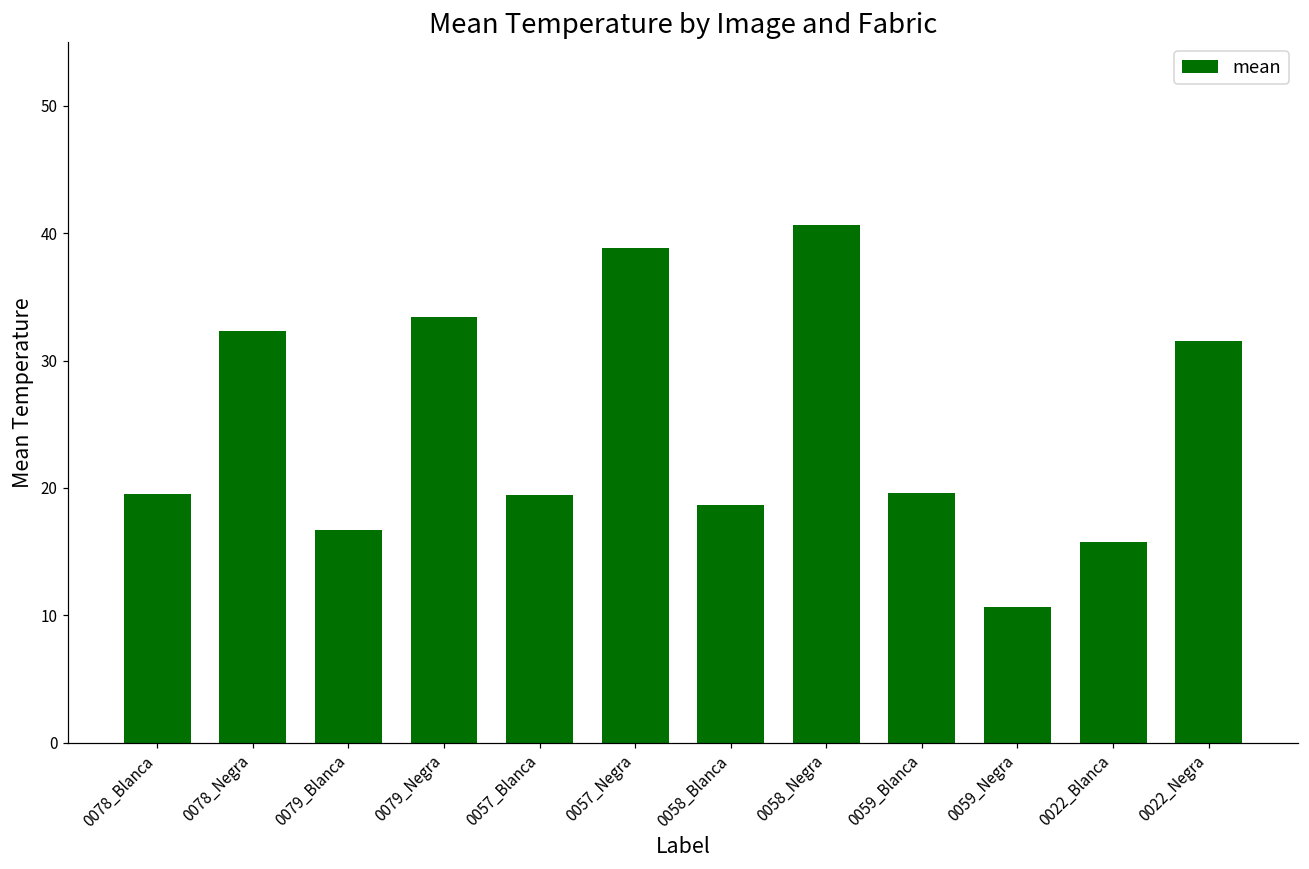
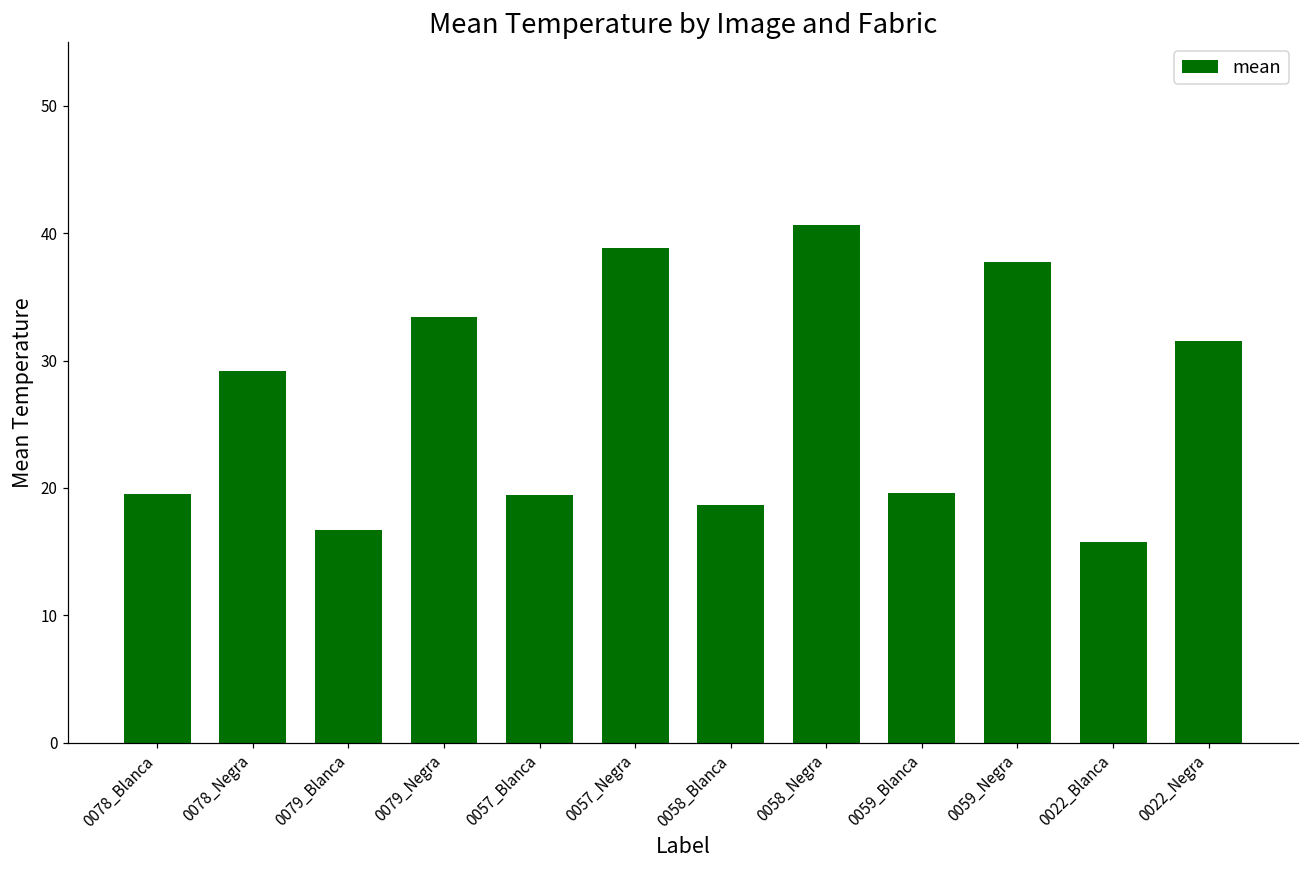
  {
    "0078_Blanca": 19.5,
-   "0078_Negra": 32.3,
+   "0078_Negra": 29.2,
    "0079_Blanca": 16.7,
    "0079_Negra": 33.4,
    "0057_Blanca": 19.5,
    "0057_Negra": 38.9,
    "0058_Blanca": 18.7,
    "0058_Negra": 40.6,
    "0059_Blanca": 19.6,
-   "0059_Negra": 10.6,
+   "0059_Negra": 37.7,
    "0022_Blanca": 15.7,
    "0022_Negra": 31.5
  }
